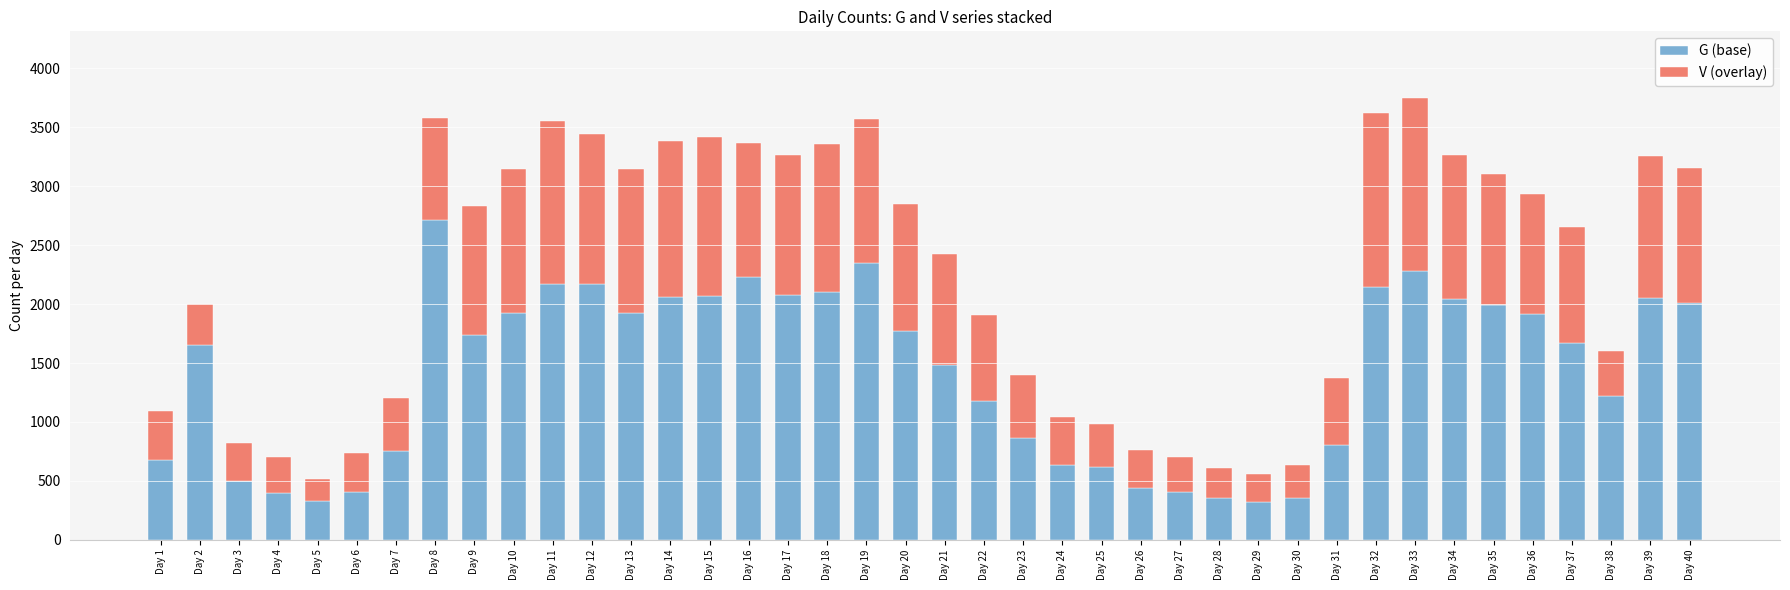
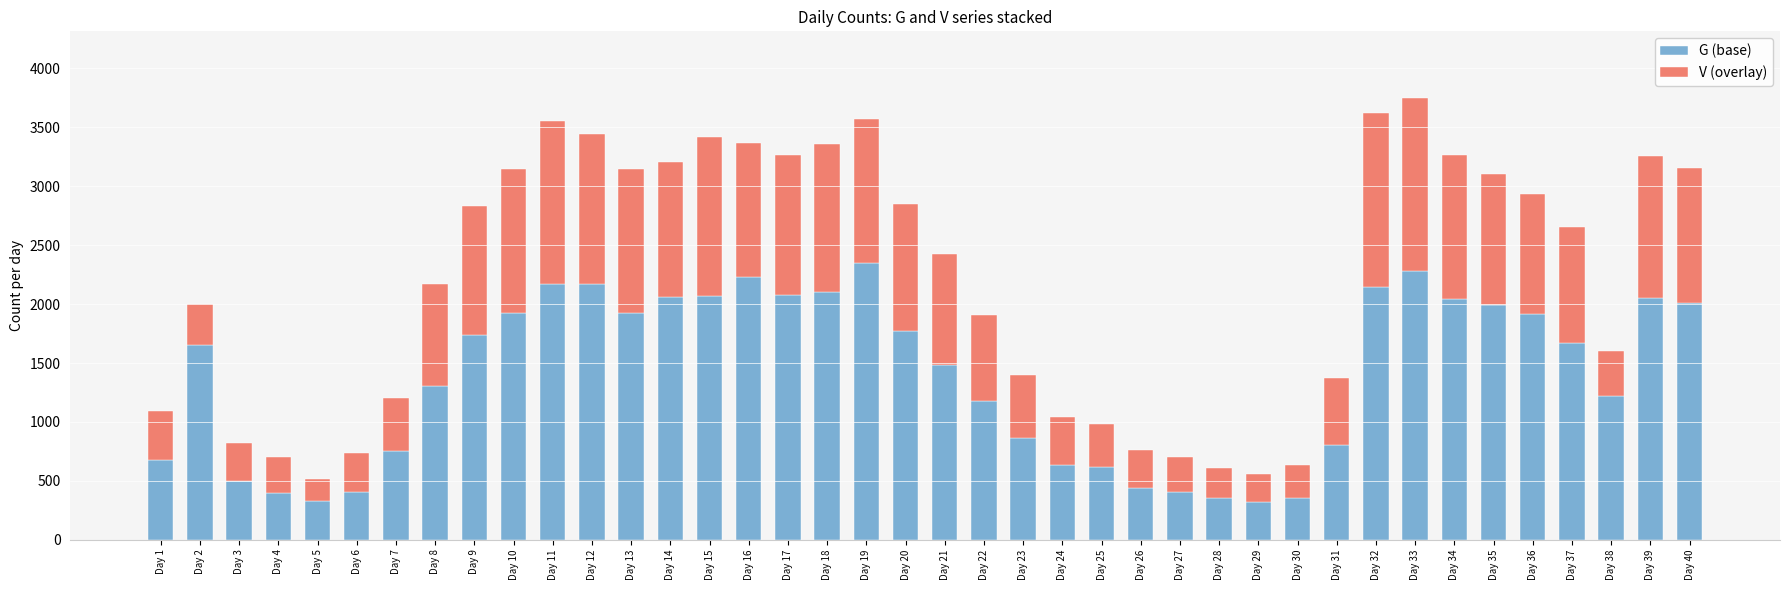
  {
    "G (base)": {
      "Day 1": 680,
      "Day 2": 1650,
      "Day 3": 500,
      "Day 4": 390,
      "Day 5": 330,
      "Day 6": 410,
      "Day 7": 750,
-     "Day 8": 2710,
+     "Day 8": 1300,
      "Day 9": 1740,
      "Day 10": 1930,
      "Day 11": 2170,
      "Day 12": 2170,
      "Day 13": 1930,
      "Day 14": 2060,
      "Day 15": 2070,
      "Day 16": 2230,
      "Day 17": 2080,
      "Day 18": 2110,
      "Day 19": 2350,
      "Day 20": 1770,
      "Day 21": 1490,
      "Day 22": 1180,
      "Day 23": 860,
      "Day 24": 630,
      "Day 25": 620,
      "Day 26": 440,
      "Day 27": 400,
      "Day 28": 350,
      "Day 29": 320,
      "Day 30": 350,
      "Day 31": 810,
      "Day 32": 2140,
      "Day 33": 2280,
      "Day 34": 2040,
      "Day 35": 1990,
      "Day 36": 1920,
      "Day 37": 1670,
      "Day 38": 1220,
      "Day 39": 2050,
      "Day 40": 2010
    },
    "V (overlay)": {
      "Day 1": 410,
      "Day 2": 350,
      "Day 3": 330,
      "Day 4": 310,
      "Day 5": 180,
      "Day 6": 330,
      "Day 7": 460,
      "Day 8": 870,
      "Day 9": 1100,
      "Day 10": 1220,
      "Day 11": 1380,
      "Day 12": 1270,
      "Day 13": 1220,
-     "Day 14": 1320,
+     "Day 14": 1150,
      "Day 15": 1340,
      "Day 16": 1140,
      "Day 17": 1180,
      "Day 18": 1250,
      "Day 19": 1220,
      "Day 20": 1070,
      "Day 21": 940,
      "Day 22": 740,
      "Day 23": 540,
      "Day 24": 410,
      "Day 25": 360,
      "Day 26": 330,
      "Day 27": 300,
      "Day 28": 260,
      "Day 29": 240,
      "Day 30": 280,
      "Day 31": 570,
      "Day 32": 1480,
      "Day 33": 1470,
      "Day 34": 1230,
      "Day 35": 1110,
      "Day 36": 1020,
      "Day 37": 990,
      "Day 38": 380,
      "Day 39": 1210,
      "Day 40": 1150
    }
  }
